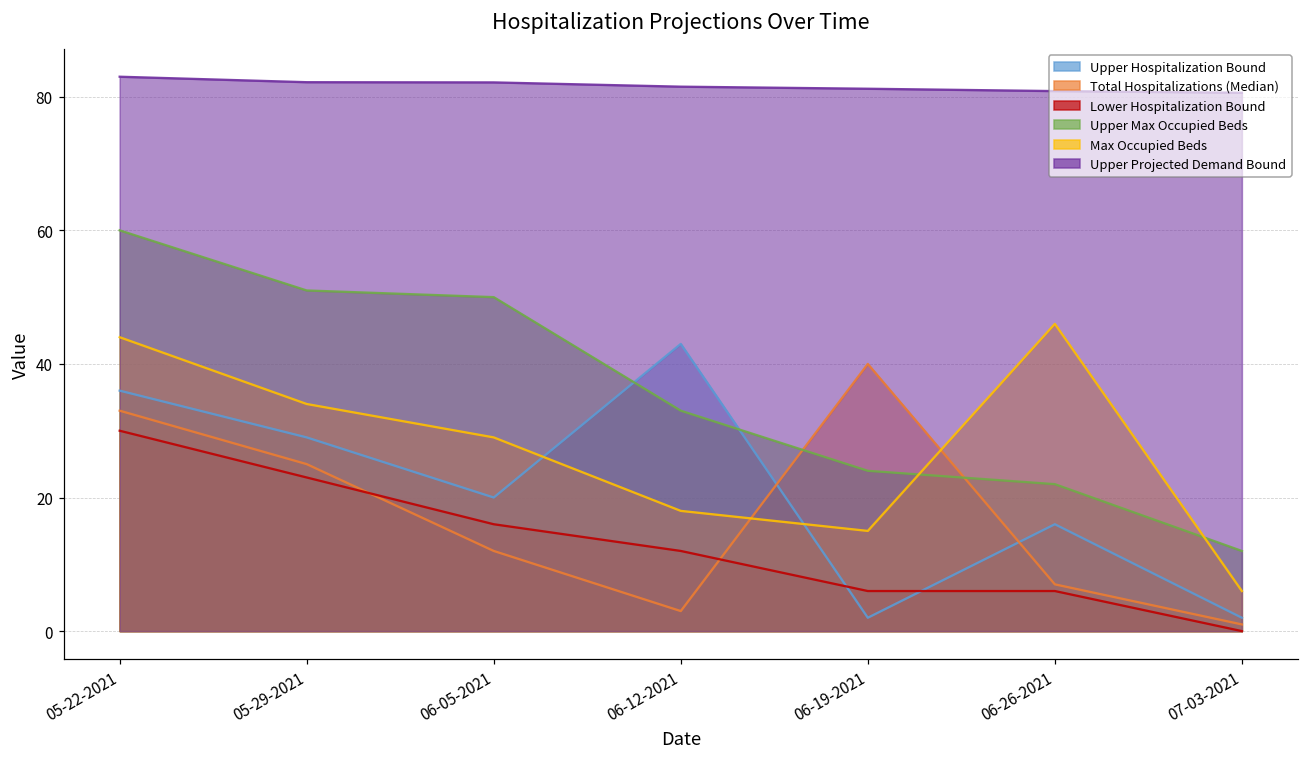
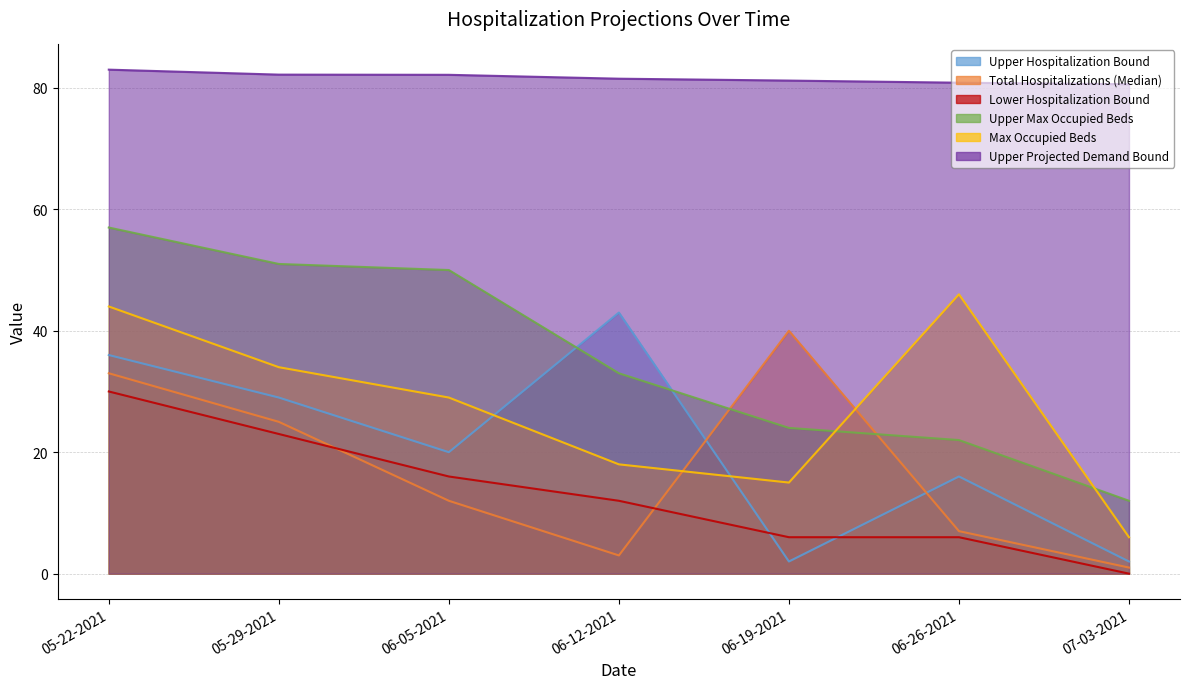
  {
    "Upper Hospitalization Bound": {
      "05-22-2021": 36,
      "05-29-2021": 29,
      "06-05-2021": 20,
      "06-12-2021": 43,
      "06-19-2021": 2,
      "06-26-2021": 16,
      "07-03-2021": 2
    },
    "Total Hospitalizations (Median)": {
      "05-22-2021": 33,
      "05-29-2021": 25,
      "06-05-2021": 12,
      "06-12-2021": 3,
      "06-19-2021": 40,
      "06-26-2021": 7,
      "07-03-2021": 1
    },
    "Lower Hospitalization Bound": {
      "05-22-2021": 30,
      "05-29-2021": 23,
      "06-05-2021": 16,
      "06-12-2021": 12,
      "06-19-2021": 6,
      "06-26-2021": 6,
      "07-03-2021": 0
    },
    "Upper Max Occupied Beds": {
-     "05-22-2021": 60,
+     "05-22-2021": 57,
      "05-29-2021": 51,
      "06-05-2021": 50,
      "06-12-2021": 33,
      "06-19-2021": 24,
      "06-26-2021": 22,
      "07-03-2021": 12
    },
    "Max Occupied Beds": {
      "05-22-2021": 44,
      "05-29-2021": 34,
      "06-05-2021": 29,
      "06-12-2021": 18,
      "06-19-2021": 15,
      "06-26-2021": 46,
      "07-03-2021": 6
    },
    "Upper Projected Demand Bound": {
      "05-22-2021": 83,
      "05-29-2021": 82,
      "06-05-2021": 82,
      "06-12-2021": 82,
      "06-19-2021": 81
    }
  }
